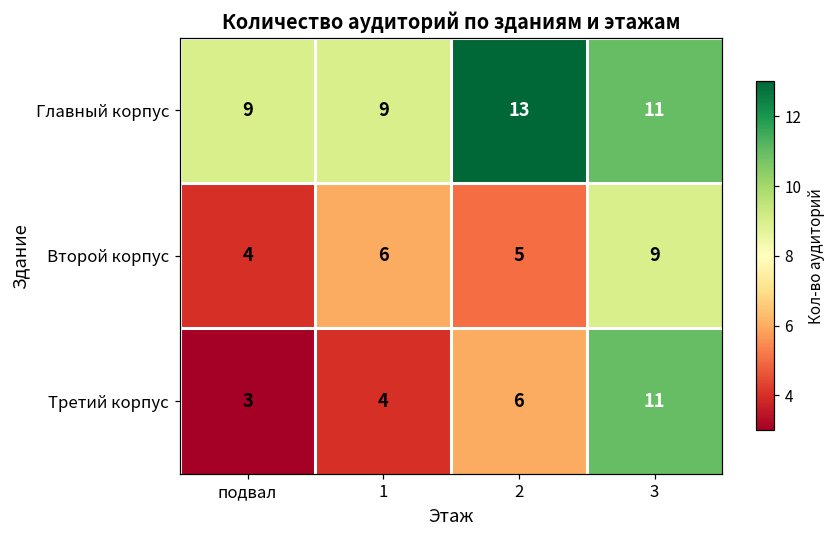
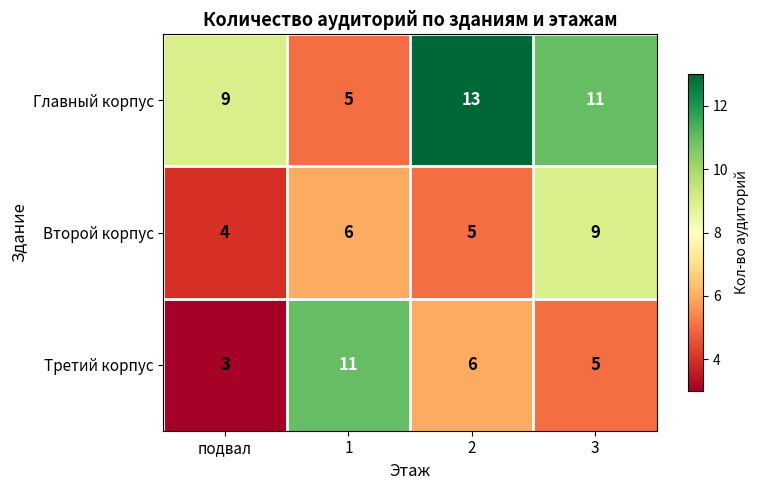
  {
    "Главный корпус": {
      "подвал": 9,
-     "1": 9,
+     "1": 5,
      "2": 13,
      "3": 11
    },
    "Второй корпус": {
      "подвал": 4,
      "1": 6,
      "2": 5,
      "3": 9
    },
    "Третий корпус": {
      "подвал": 3,
-     "1": 4,
+     "1": 11,
      "2": 6,
-     "3": 11
+     "3": 5
    }
  }
